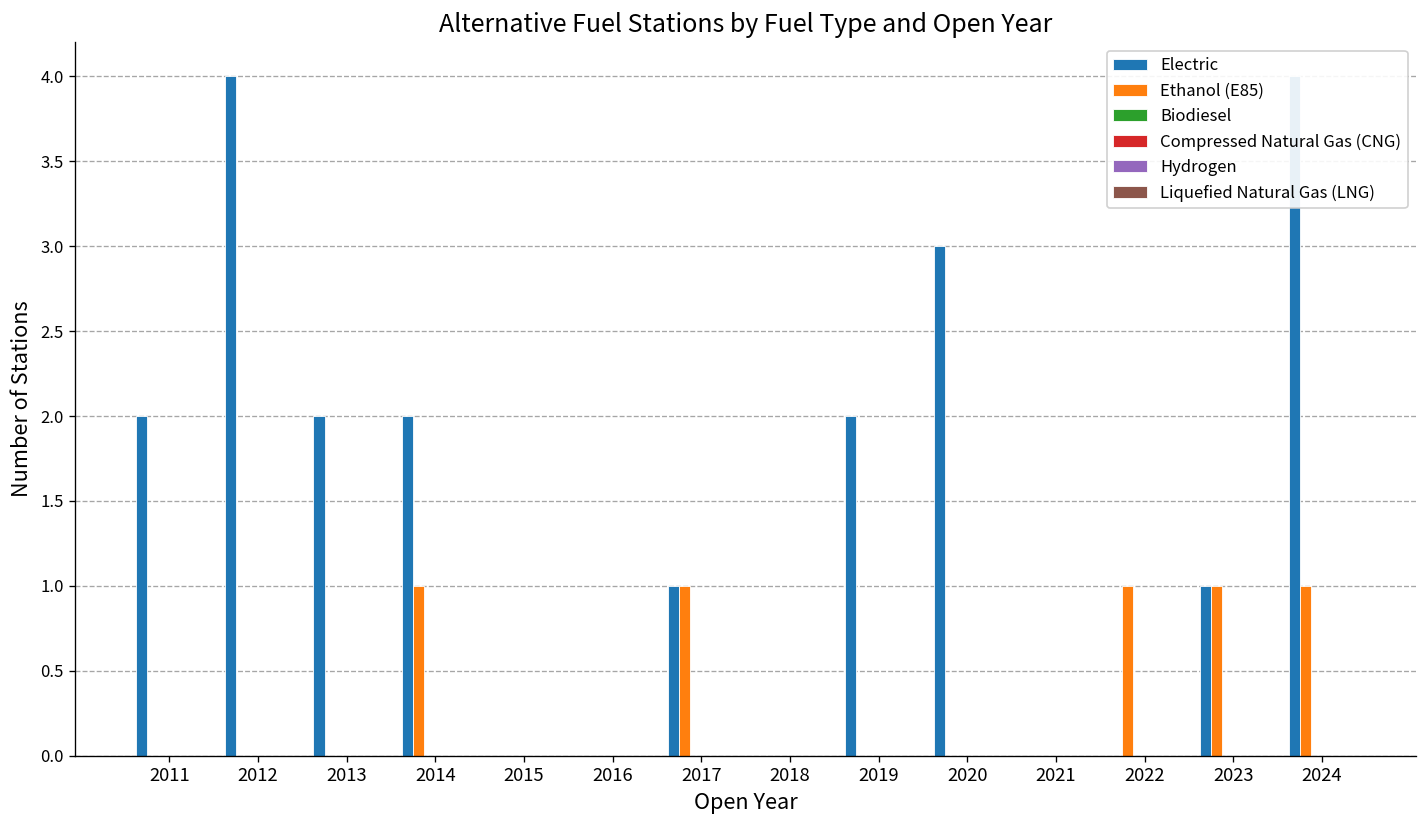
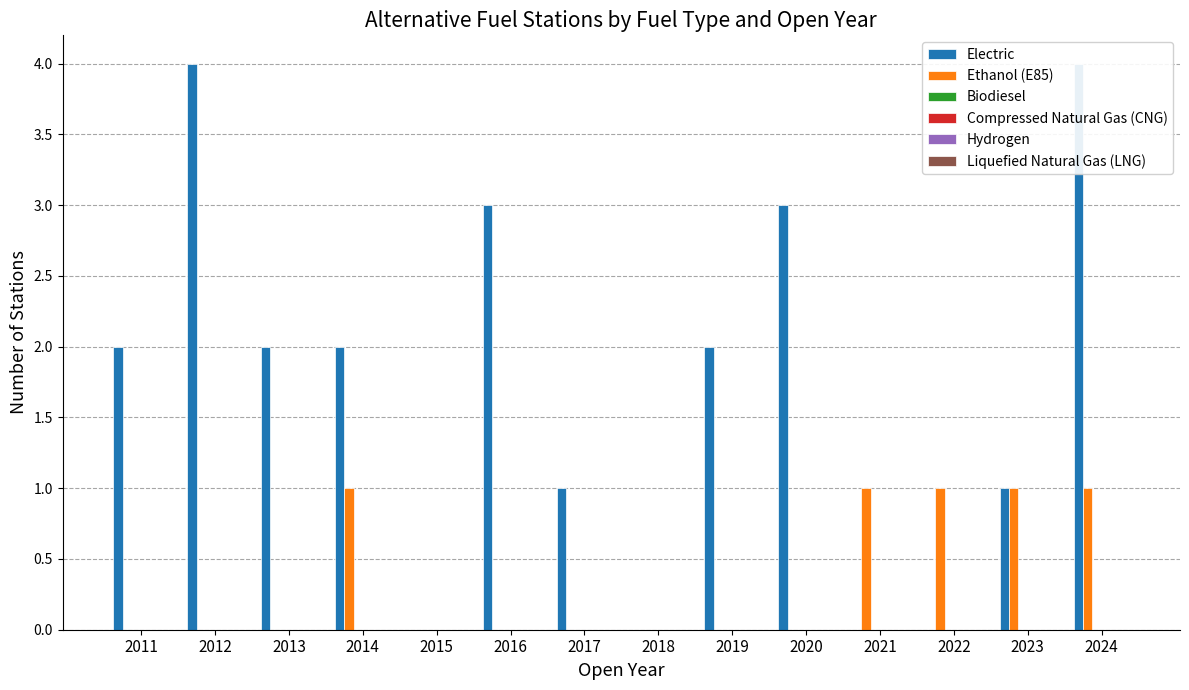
  {
    "Electric": {
      "2011": 2,
      "2012": 4,
      "2013": 2,
      "2014": 2,
      "2015": 0,
-     "2016": 0,
+     "2016": 3,
      "2017": 1,
      "2018": 0,
      "2019": 2,
      "2020": 3,
      "2021": 0,
      "2022": 0,
      "2023": 1
    },
    "Ethanol (E85)": {
      "2011": 0,
      "2012": 0,
      "2013": 0,
      "2014": 1,
      "2015": 0,
      "2016": 0,
-     "2017": 1,
+     "2017": 0,
      "2018": 0,
      "2019": 0,
      "2020": 0,
-     "2021": 0,
+     "2021": 1,
      "2022": 1,
      "2023": 1,
      "2024": 1
    },
    "Biodiesel": {
      "2011": 0,
      "2012": 0,
      "2013": 0,
      "2014": 0,
      "2015": 0,
      "2016": 0,
      "2017": 0,
      "2018": 0,
      "2019": 0,
      "2020": 0,
      "2021": 0,
      "2022": 0,
      "2023": 0,
      "2024": 0
    },
    "Compressed Natural Gas (CNG)": {
      "2011": 0,
      "2012": 0,
      "2013": 0,
      "2014": 0,
      "2015": 0,
      "2016": 0,
      "2017": 0,
      "2018": 0,
      "2019": 0,
      "2020": 0,
      "2021": 0,
      "2022": 0,
      "2023": 0,
      "2024": 0
    },
    "Hydrogen": {
      "2011": 0,
      "2012": 0,
      "2013": 0,
      "2014": 0,
      "2015": 0,
      "2016": 0,
      "2017": 0,
      "2018": 0,
      "2019": 0,
      "2020": 0,
      "2021": 0,
      "2022": 0,
      "2023": 0,
      "2024": 0
    },
    "Liquefied Natural Gas (LNG)": {
      "2011": 0,
      "2012": 0,
      "2013": 0,
      "2014": 0,
      "2015": 0,
      "2016": 0,
      "2017": 0,
      "2018": 0,
      "2019": 0,
      "2020": 0,
      "2021": 0,
      "2022": 0,
      "2023": 0,
      "2024": 0
    }
  }
